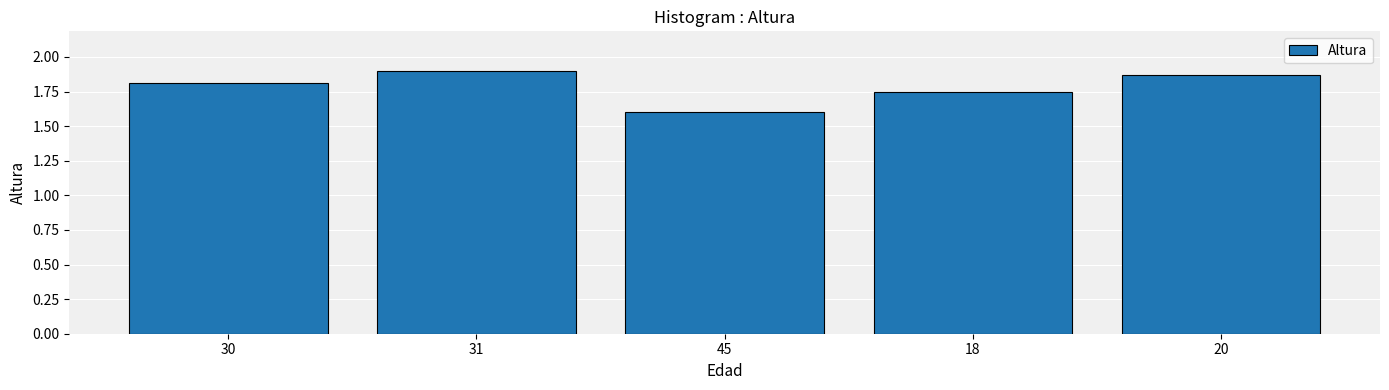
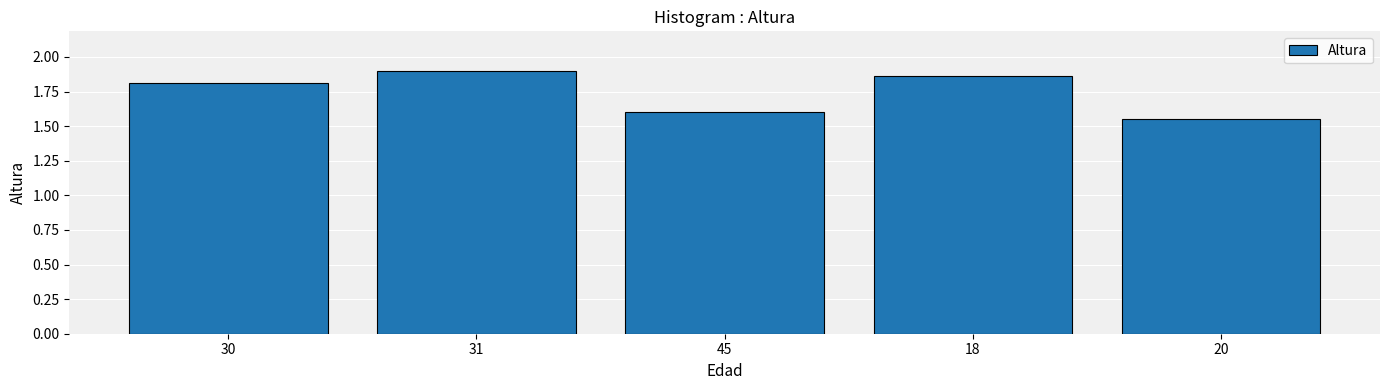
  {
    "30": 1.81,
    "31": 1.90,
    "45": 1.60,
-   "18": 1.75,
-   "20": 1.87
+   "18": 1.86,
+   "20": 1.55
  }
